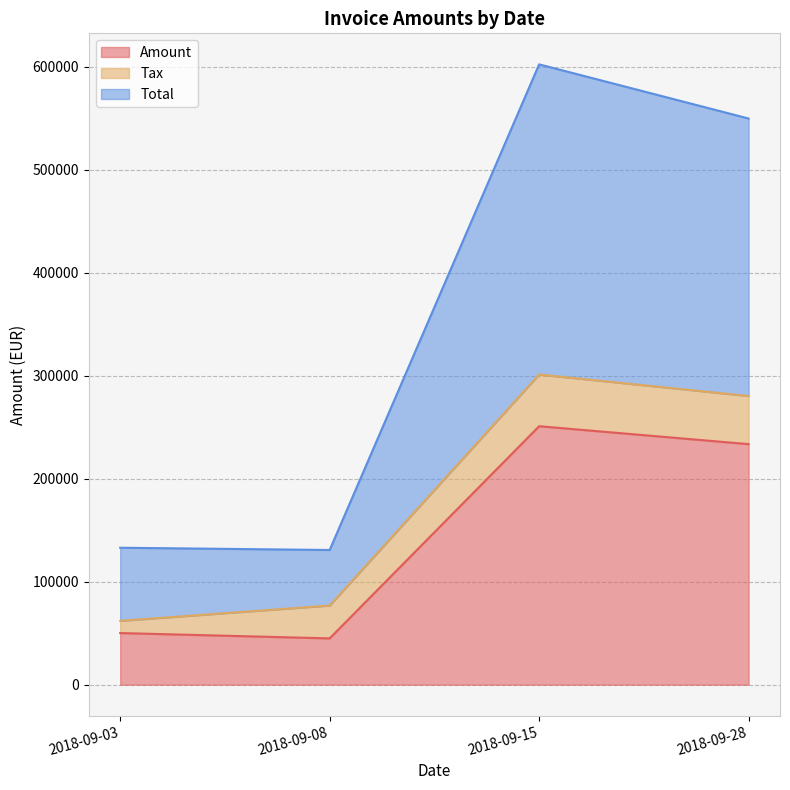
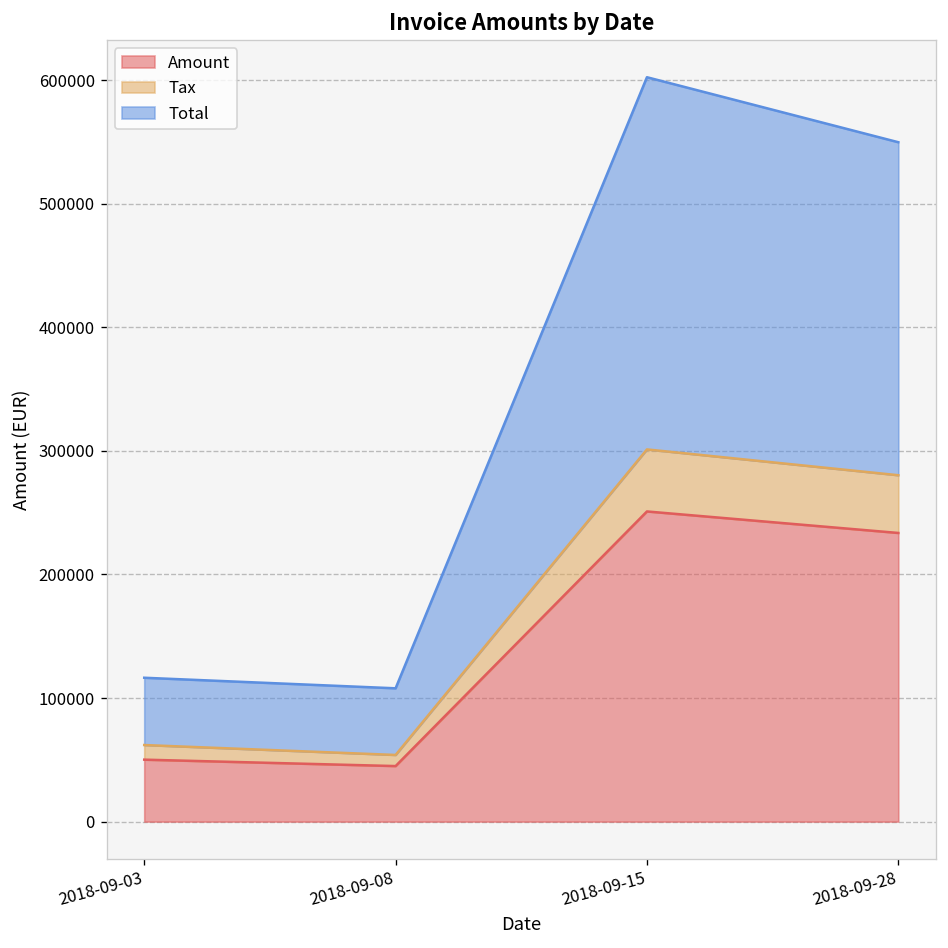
  {
    "Amount": {
      "2018-09-03": 50000,
      "2018-09-08": 45000,
      "2018-09-15": 251000,
      "2018-09-28": 234000
    },
    "Tax": {
      "2018-09-03": 12000,
-     "2018-09-08": 32000,
+     "2018-09-08": 9000,
      "2018-09-15": 50000,
      "2018-09-28": 47000
    },
    "Total": {
-     "2018-09-03": 71000,
+     "2018-09-03": 54000,
      "2018-09-08": 54000,
      "2018-09-15": 301000,
      "2018-09-28": 269000
    }
  }
